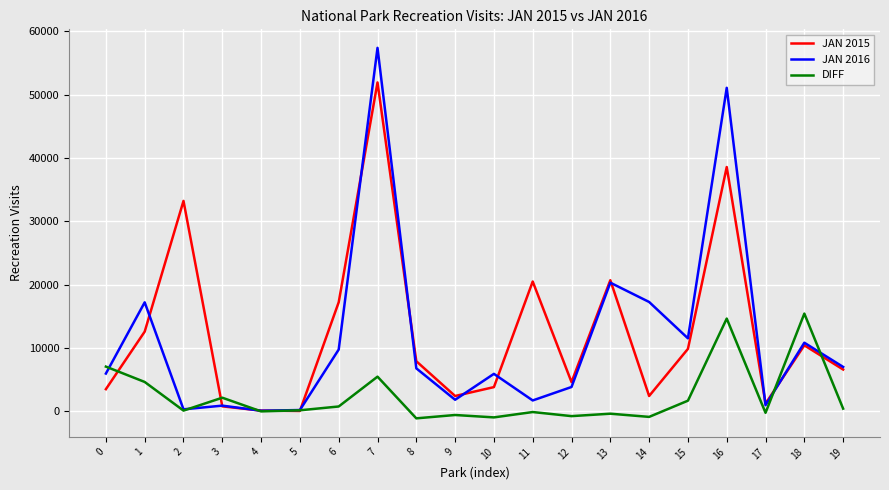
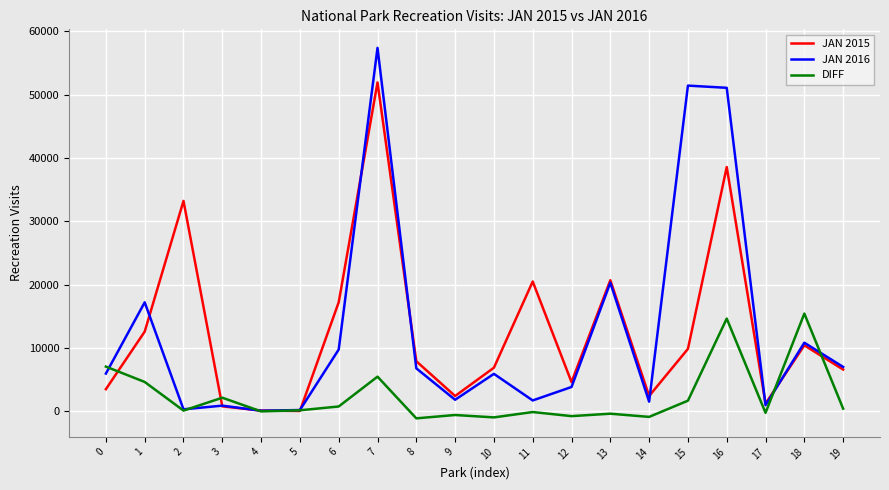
  {
    "JAN 2015": {
      "0": 3000,
      "1": 13000,
      "2": 33000,
      "6": 17000,
      "7": 52000,
      "8": 8000,
      "9": 2000,
-     "10": 4000,
+     "10": 7000,
      "11": 20000,
      "12": 5000,
      "14": 2000,
      "15": 10000,
      "16": 39000,
      "18": 10000,
      "19": 7000
    },
    "JAN 2016": {
      "0": 6000,
      "1": 17000,
      "6": 10000,
      "7": 57000,
      "8": 7000,
      "9": 2000,
      "10": 6000,
      "11": 2000,
      "12": 4000,
-     "14": 17000,
-     "15": 12000,
+     "14": 2000,
+     "15": 51000,
      "16": 51000,
      "18": 11000,
      "19": 7000
    },
    "DIFF": {
      "0": 7000,
      "1": 5000,
      "3": 2000,
      "6": 1000,
      "7": 5000,
      "8": -1000,
      "9": -1000,
      "10": -1000,
      "11": 0,
      "12": -1000,
      "13": 0,
      "14": -1000,
      "15": 2000,
      "16": 15000,
      "17": 0,
      "18": 15000,
      "19": 0
    }
  }
